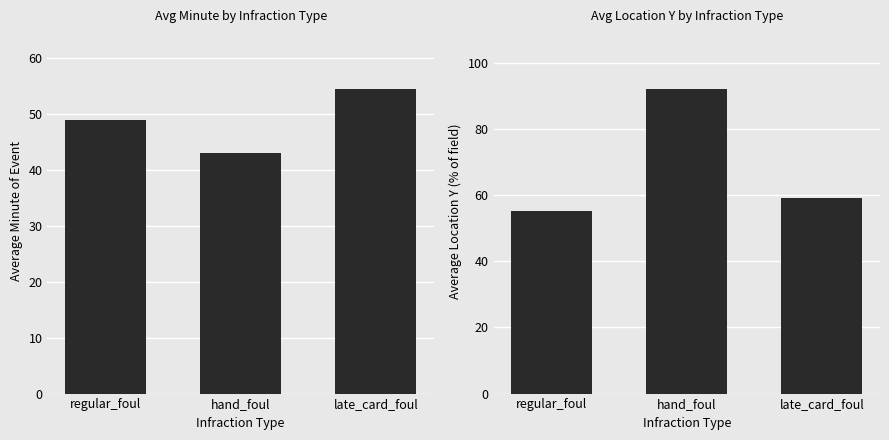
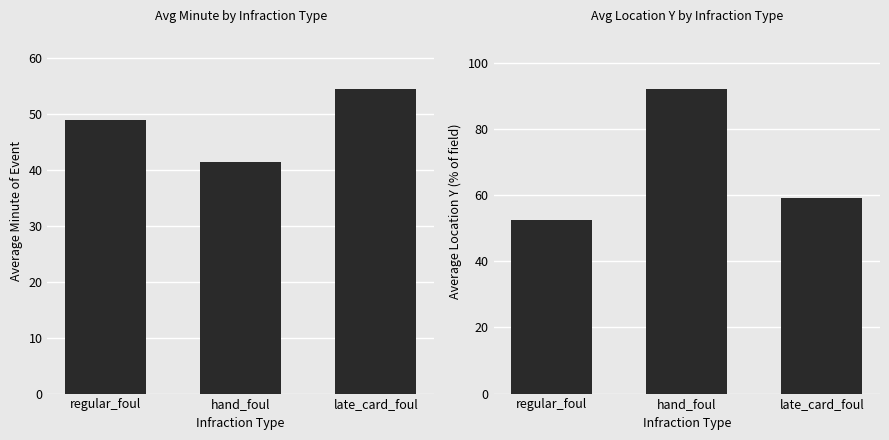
  {
    "Avg Minute by Infraction Type": {
      "regular_foul": 49,
-     "hand_foul": 43,
+     "hand_foul": 41,
      "late_card_foul": 55
    },
    "Avg Location Y by Infraction Type": {
-     "regular_foul": 55,
+     "regular_foul": 52,
      "hand_foul": 92,
      "late_card_foul": 59
    }
  }
